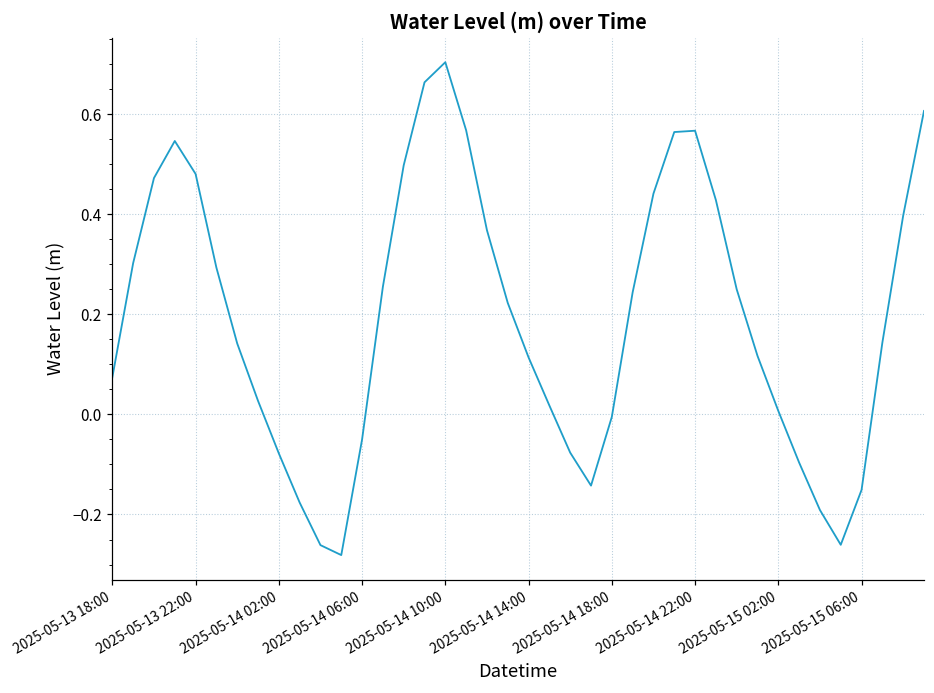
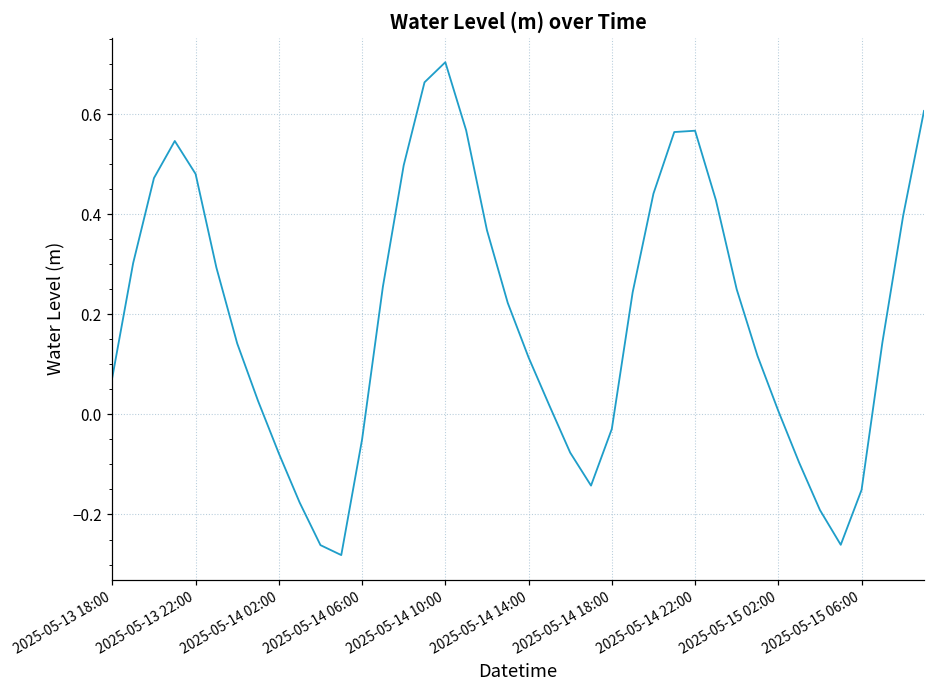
  {
    "2025-05-13 18:00": 0.07,
    "2025-05-13 22:00": 0.48,
    "2025-05-14 02:00": -0.08,
    "2025-05-14 06:00": -0.05,
    "2025-05-14 10:00": 0.70,
    "2025-05-14 14:00": 0.11,
-   "2025-05-14 18:00": -0.01,
+   "2025-05-14 18:00": -0.03,
    "2025-05-14 22:00": 0.57,
    "2025-05-15 02:00": 0.01,
    "2025-05-15 06:00": -0.15
  }
